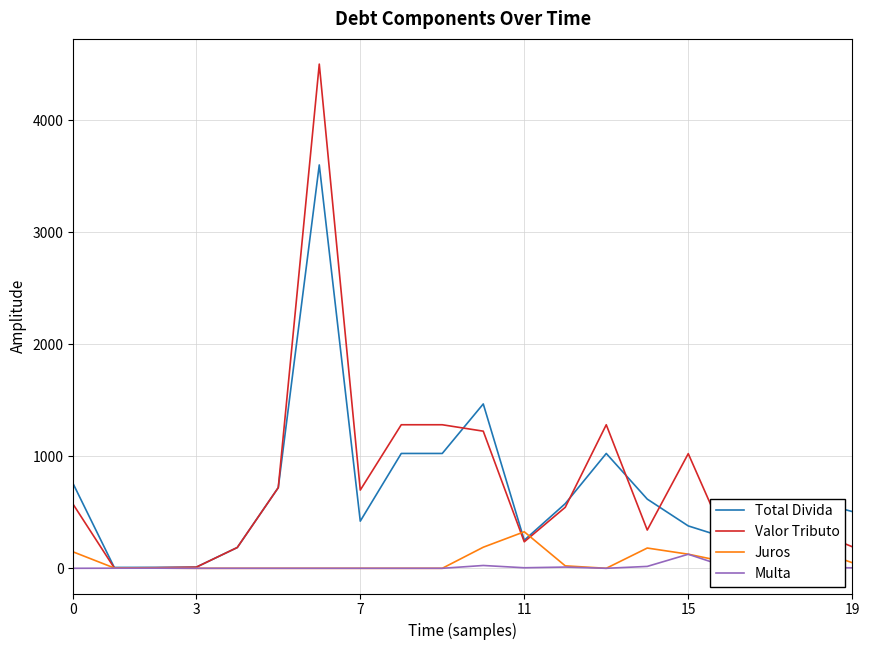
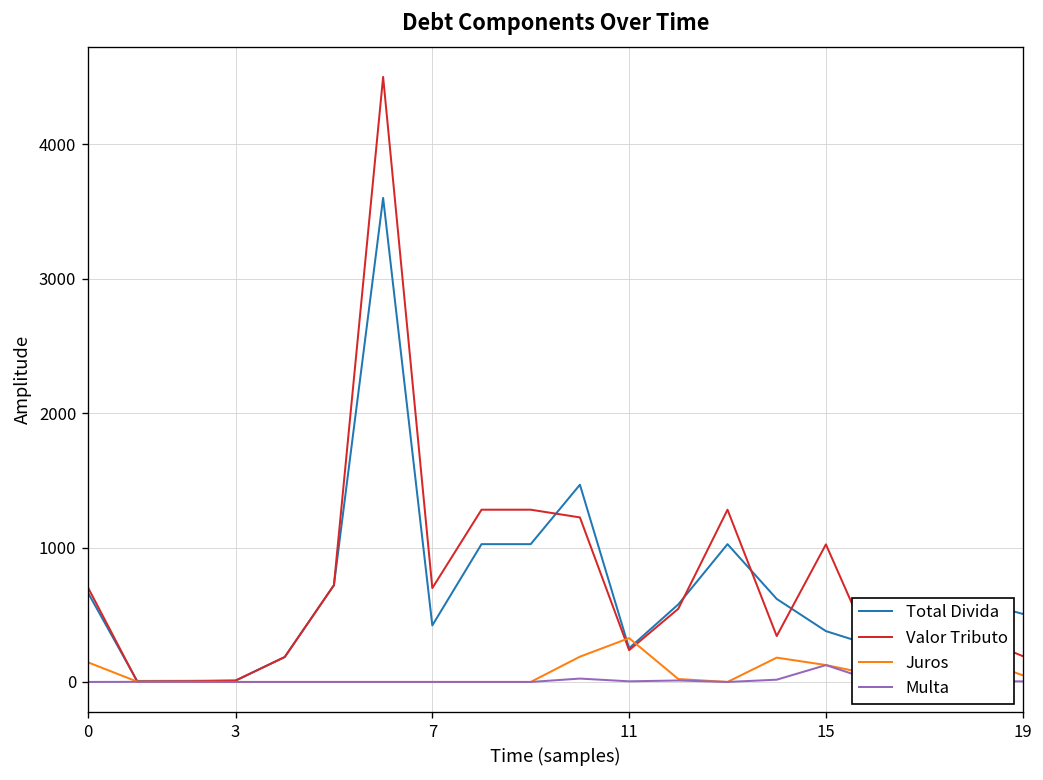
  {
    "Total Divida": {
-     "0": 750,
+     "0": 660,
      "7": 420,
      "15": 380,
      "19": 510
    },
    "Valor Tributo": {
-     "0": 570,
+     "0": 700,
      "7": 700,
      "15": 1020,
      "19": 190
    },
    "Juros": {
      "0": 150,
      "11": 330,
      "19": 50
    },
    "Multa": {
      "0": 0,
      "11": 0,
      "19": 0
    }
  }
